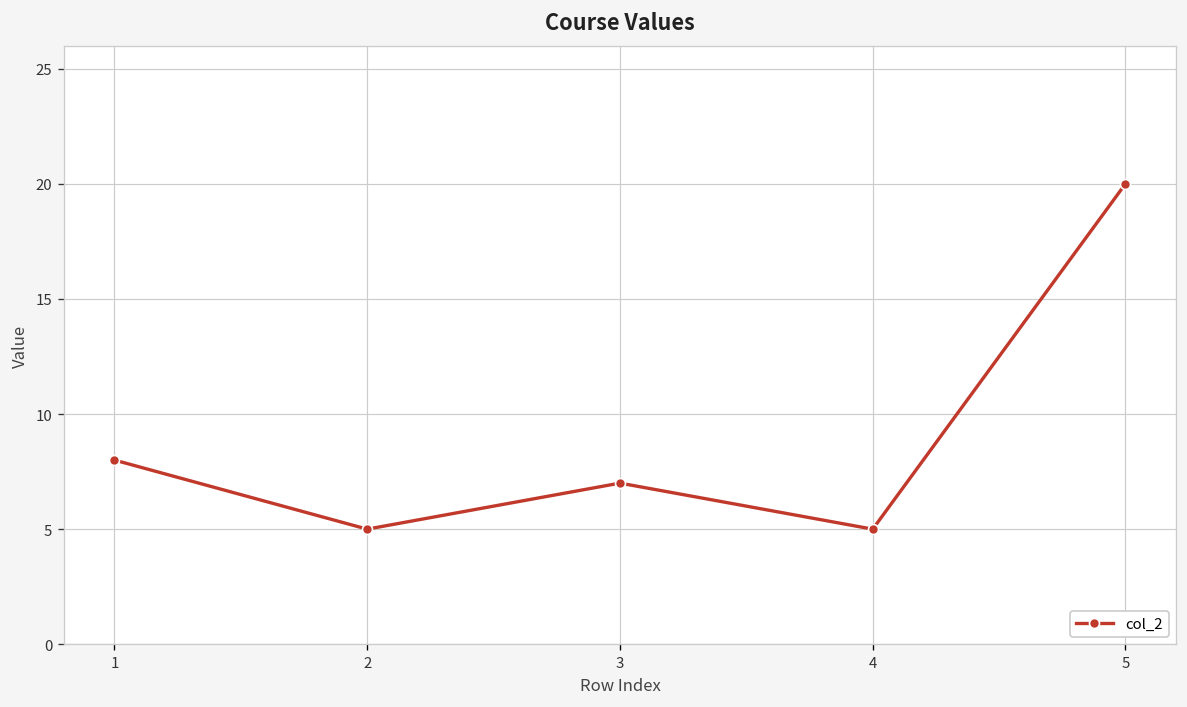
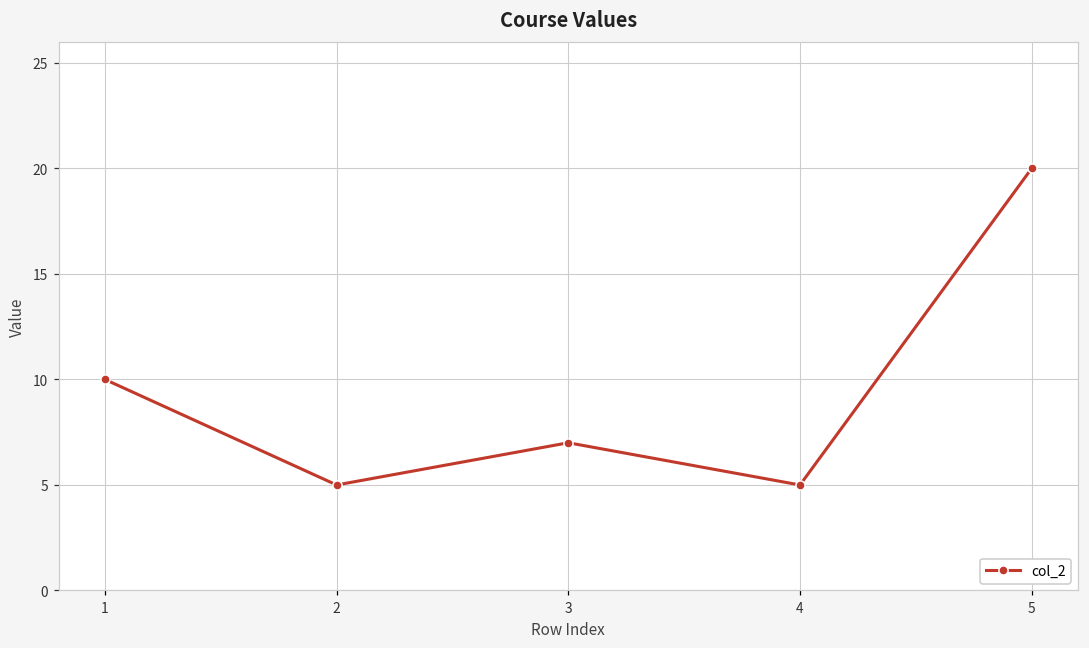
  {
-   "1": 8,
+   "1": 10,
    "2": 5,
    "3": 7,
    "4": 5,
    "5": 20
  }
